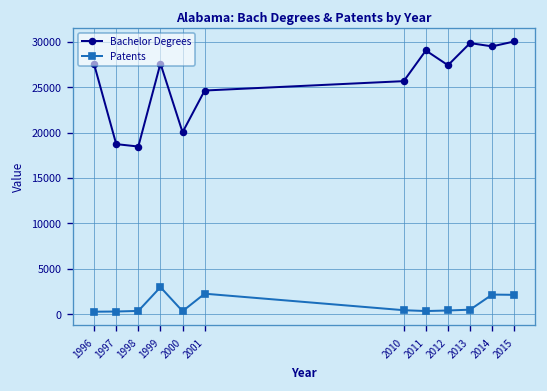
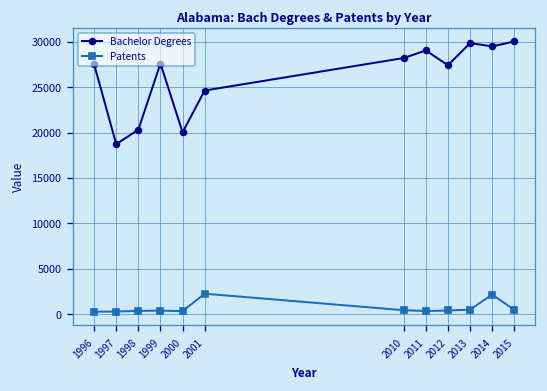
  {
    "Bachelor Degrees": {
      "1997": 19000,
-     "1998": 18000,
+     "1998": 20000,
      "2000": 20000,
      "2001": 25000,
-     "2010": 26000,
+     "2010": 28000,
      "2011": 29000,
      "2012": 27000,
      "2013": 30000,
      "2014": 30000,
      "2015": 30000
    },
    "Patents": {
      "1996": 0,
      "1997": 0,
      "1998": 0,
-     "1999": 3000,
+     "1999": 0,
      "2000": 0,
      "2001": 2000,
      "2010": 0,
      "2011": 0,
      "2012": 0,
      "2013": 1000,
      "2014": 2000,
-     "2015": 2000
+     "2015": 0
    }
  }
